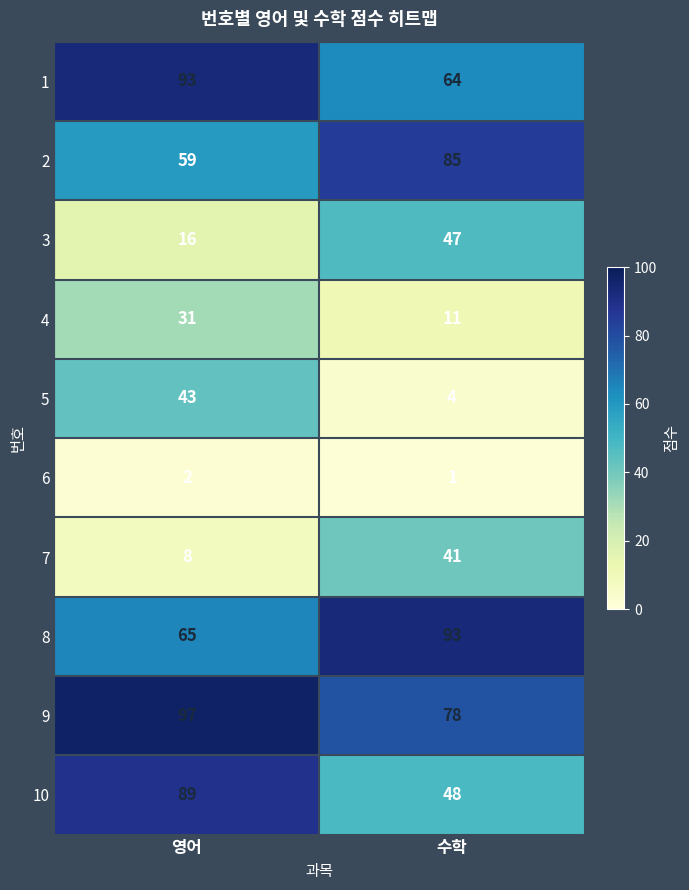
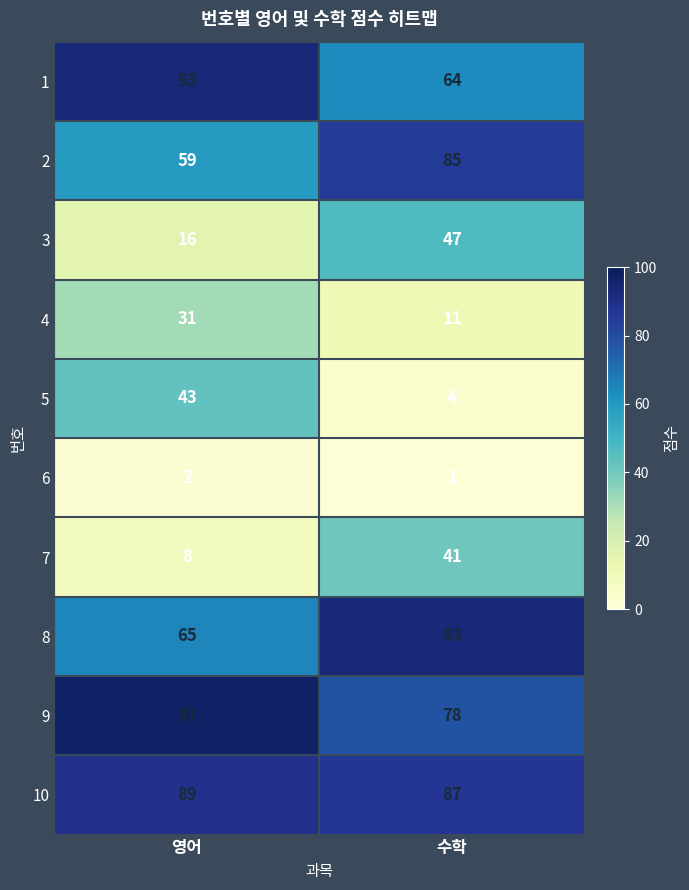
  {
    "1": {
      "영어": 93,
      "수학": 64
    },
    "2": {
      "영어": 59,
      "수학": 85
    },
    "3": {
      "영어": 16,
      "수학": 47
    },
    "4": {
      "영어": 31,
      "수학": 11
    },
    "5": {
      "영어": 43,
      "수학": 4
    },
    "7": {
      "영어": 8,
      "수학": 41
    },
    "8": {
      "영어": 65,
      "수학": 93
    },
    "9": {
      "수학": 78
    },
    "10": {
      "영어": 89,
-     "수학": 48
+     "수학": 87
    }
  }
